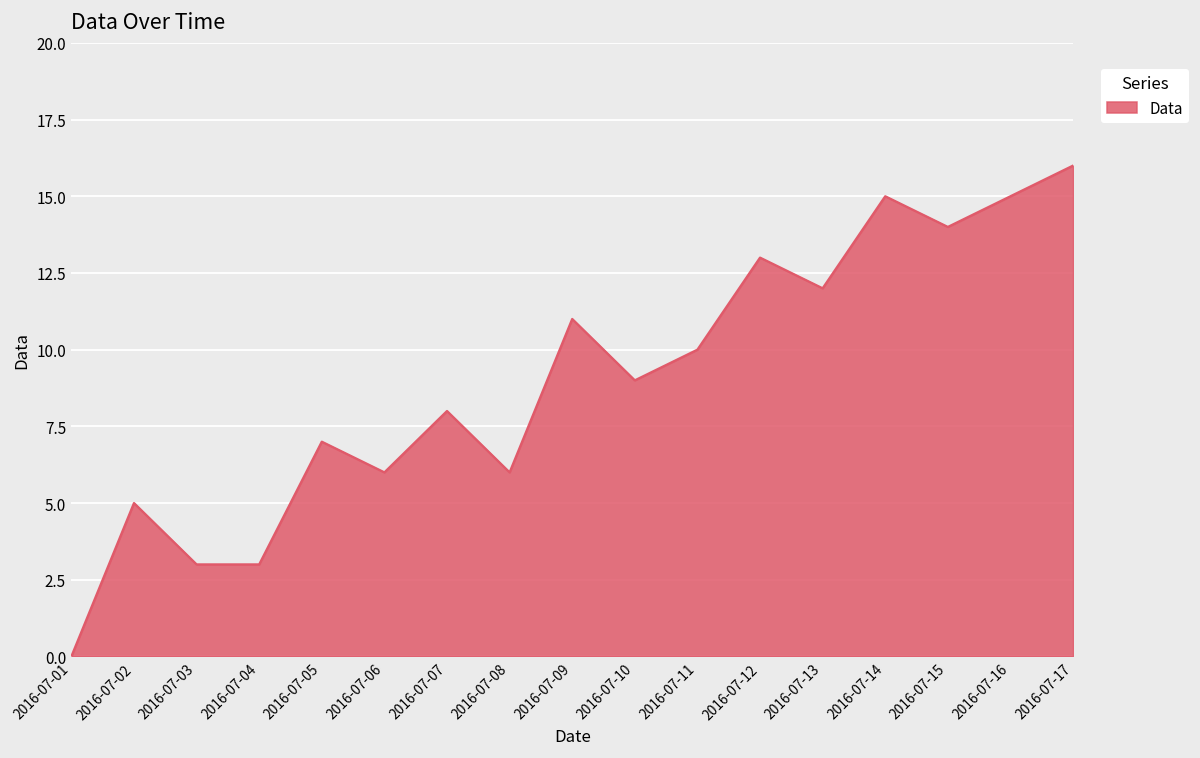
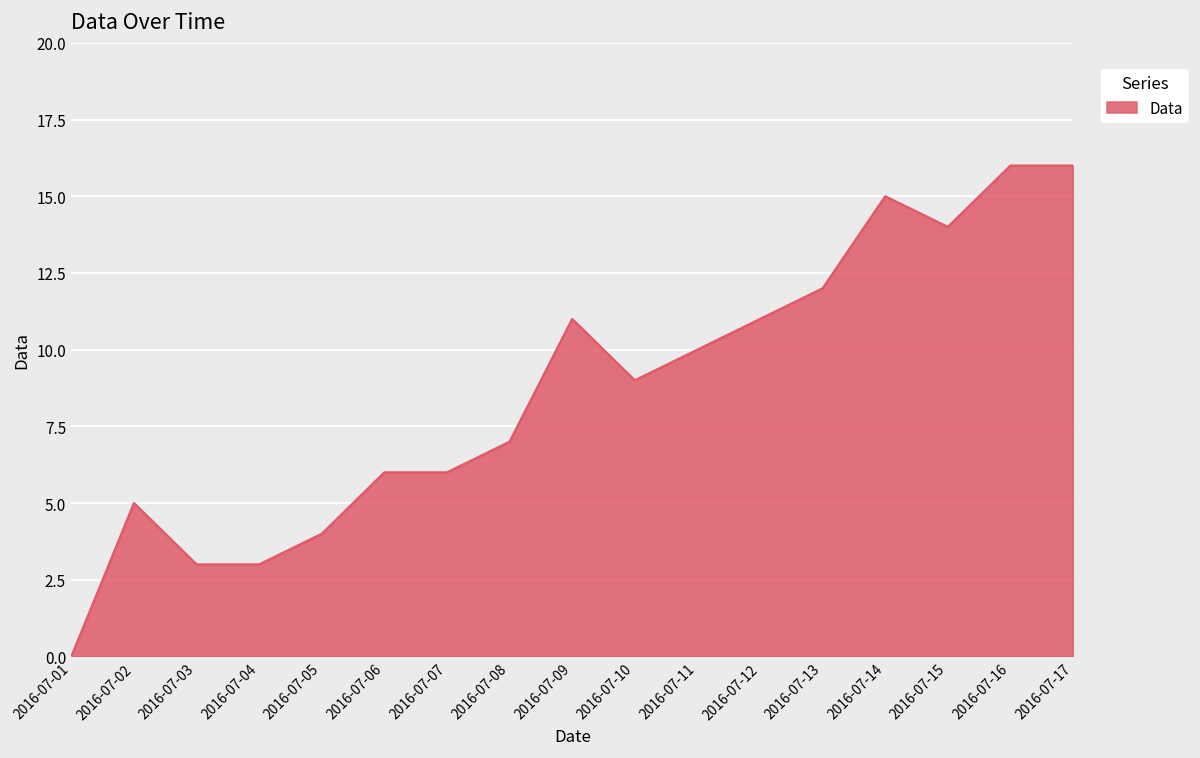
  {
    "2016-07-01": 0,
    "2016-07-02": 5,
    "2016-07-03": 3,
    "2016-07-04": 3,
-   "2016-07-05": 7,
+   "2016-07-05": 4,
    "2016-07-06": 6,
-   "2016-07-07": 8,
-   "2016-07-08": 6,
+   "2016-07-07": 6,
+   "2016-07-08": 7,
    "2016-07-09": 11,
    "2016-07-10": 9,
    "2016-07-11": 10,
-   "2016-07-12": 13,
+   "2016-07-12": 11,
    "2016-07-13": 12,
    "2016-07-14": 15,
    "2016-07-15": 14,
-   "2016-07-16": 15,
+   "2016-07-16": 16,
    "2016-07-17": 16
  }
